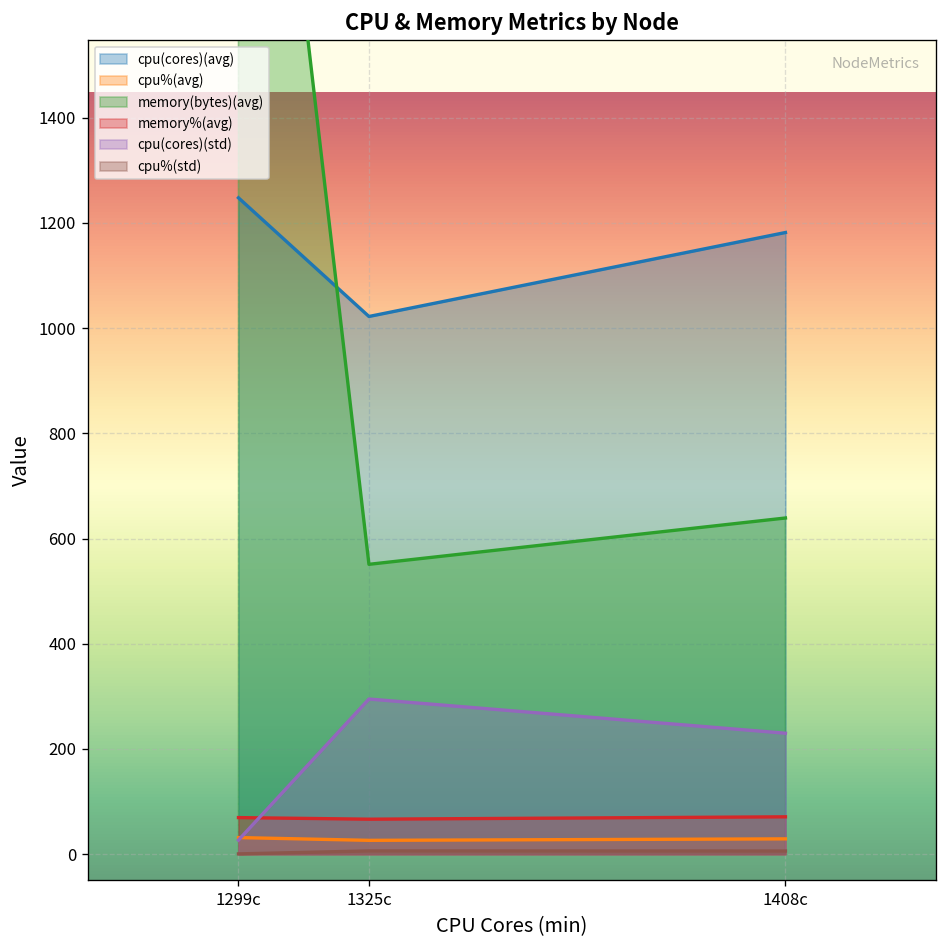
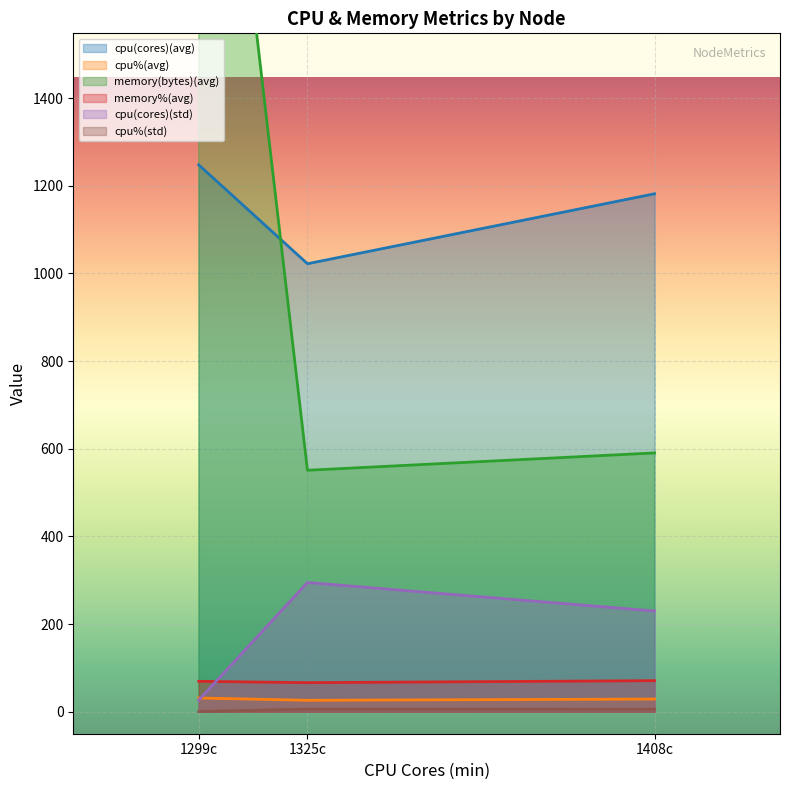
  {
    "cpu(cores)(avg)": {
      "1299c": 1250,
      "1325c": 1020,
      "1408c": 1180
    },
    "memory(bytes)(avg)": {
      "1325c": 550,
-     "1408c": 640
+     "1408c": 590
    },
    "cpu(cores)(std)": {
      "1325c": 290,
      "1408c": 230
    }
  }
